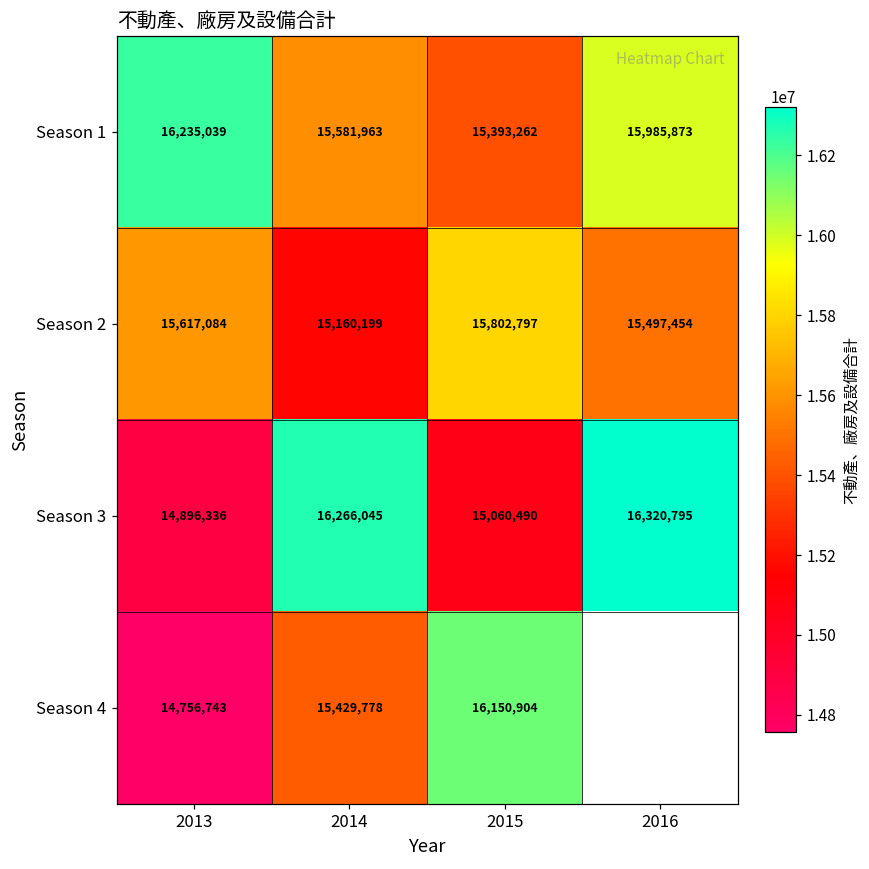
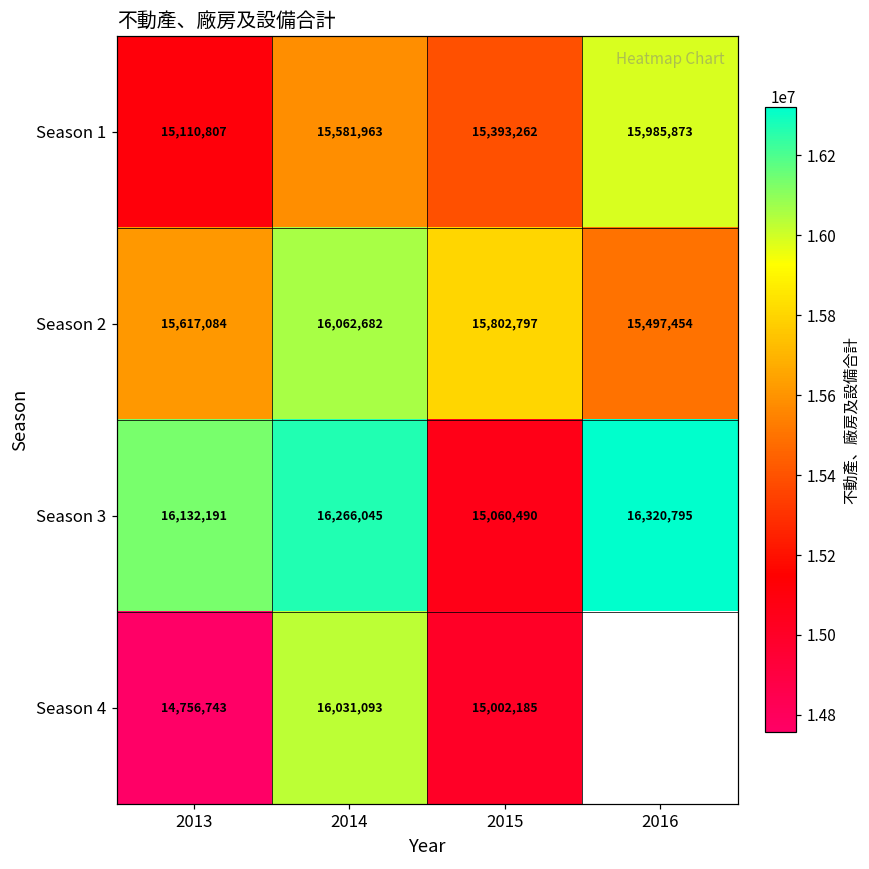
  {
    "Season 1": {
-     "2013": "16,235,039",
+     "2013": "15,110,807",
      "2014": "15,581,963",
      "2015": "15,393,262"
    },
    "Season 2": {
      "2013": "15,617,084",
-     "2014": "15,160,199",
+     "2014": "16,062,682",
      "2015": "15,802,797",
      "2016": "15,497,454"
    },
    "Season 3": {
-     "2013": "14,896,336",
+     "2013": "16,132,191",
      "2014": "16,266,045",
      "2015": "15,060,490",
      "2016": "16,320,795"
    },
    "Season 4": {
      "2013": "14,756,743",
-     "2014": "15,429,778",
-     "2015": "16,150,904"
+     "2014": "16,031,093",
+     "2015": "15,002,185"
    }
  }
